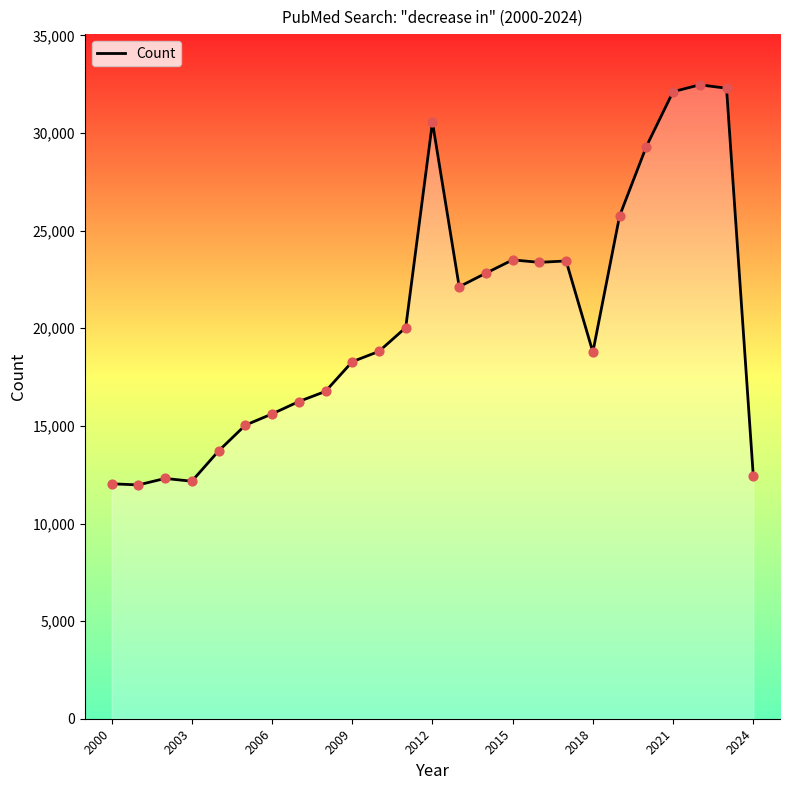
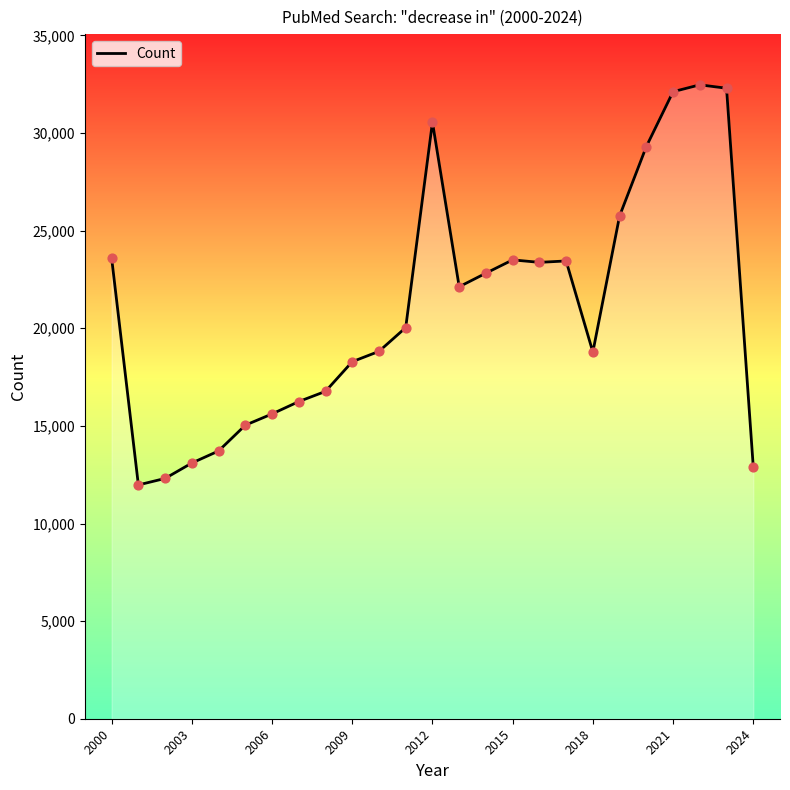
  {
-   "2000": "12,000",
-   "2003": "12,200",
+   "2000": "23,600",
+   "2003": "13,100",
    "2006": "15,600",
    "2009": "18,300",
    "2012": "30,600",
    "2015": "23,500",
    "2018": "18,800",
    "2021": "32,100",
-   "2024": "12,500"
+   "2024": "12,900"
  }
